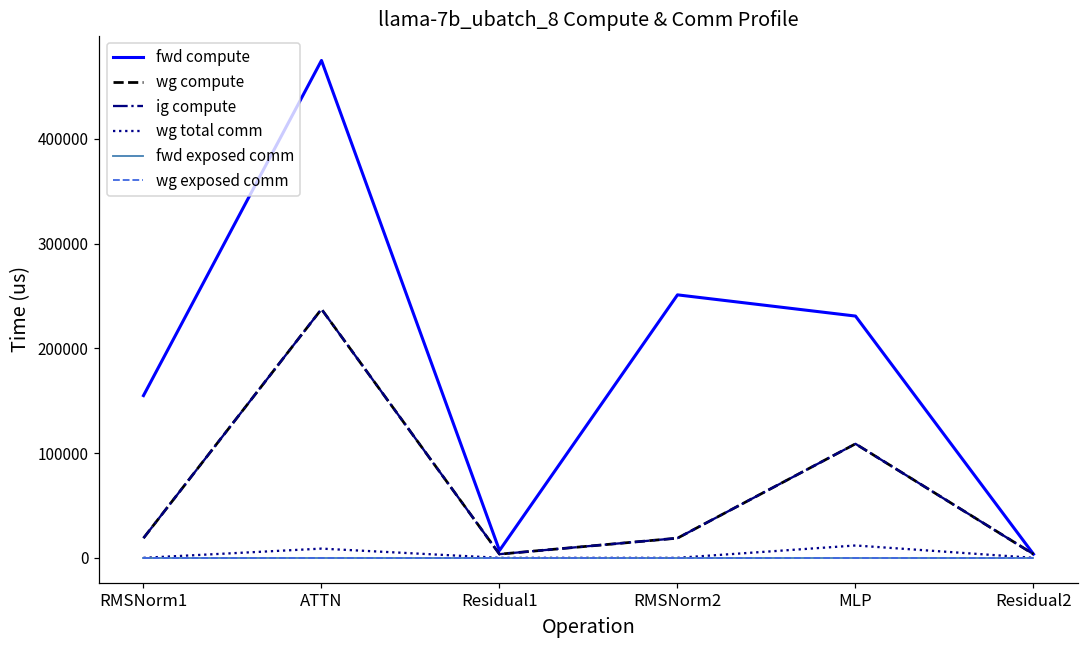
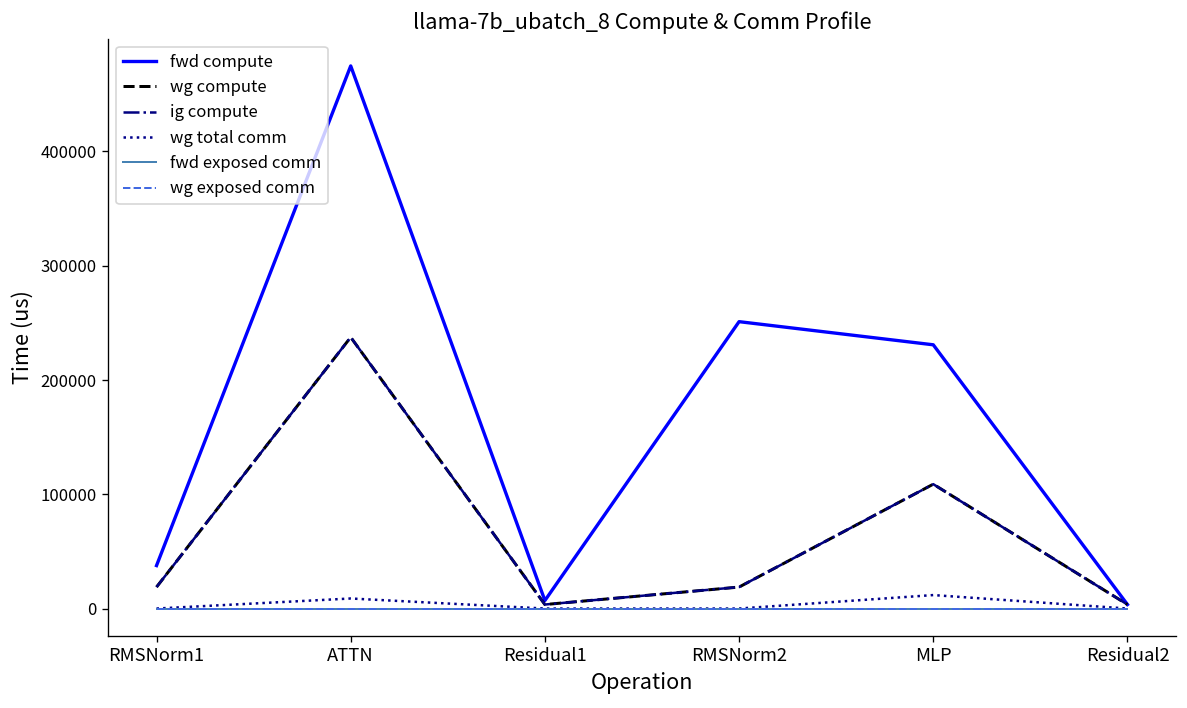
  {
    "fwd compute": {
-     "RMSNorm1": 150000,
+     "RMSNorm1": 40000,
      "ATTN": 470000,
      "Residual1": 10000,
      "RMSNorm2": 250000,
      "MLP": 230000
    },
    "wg exposed comm": {
      "ATTN": 0,
      "MLP": 0
    }
  }
